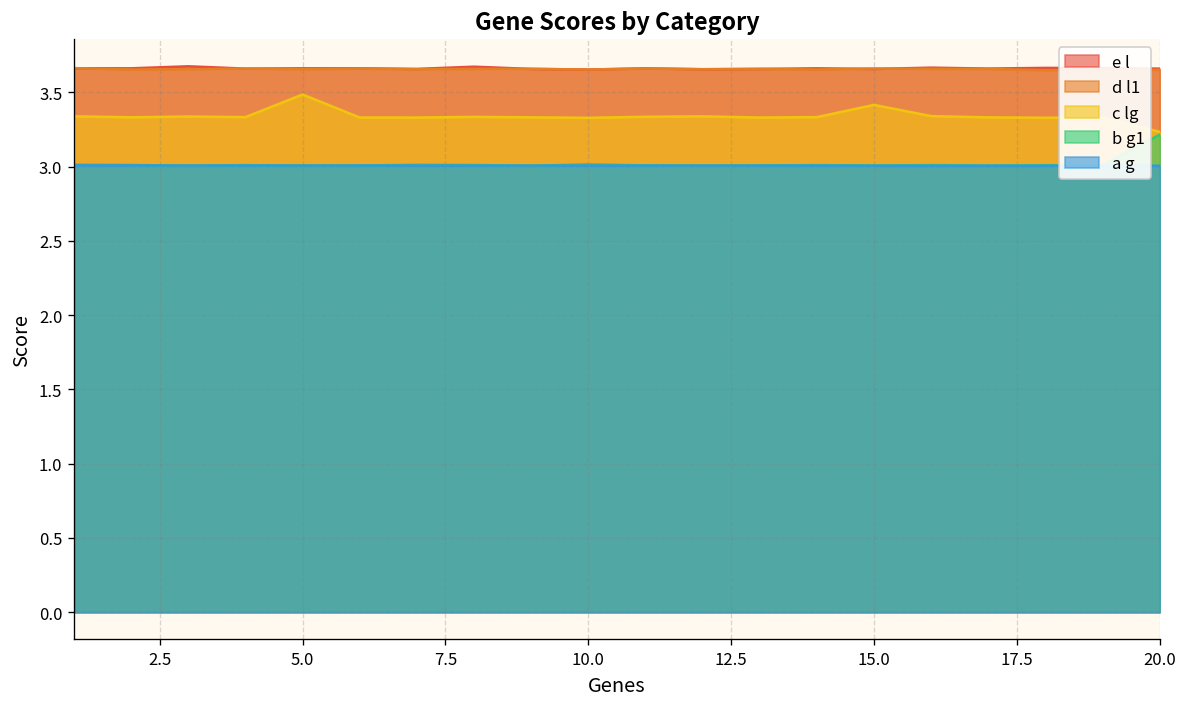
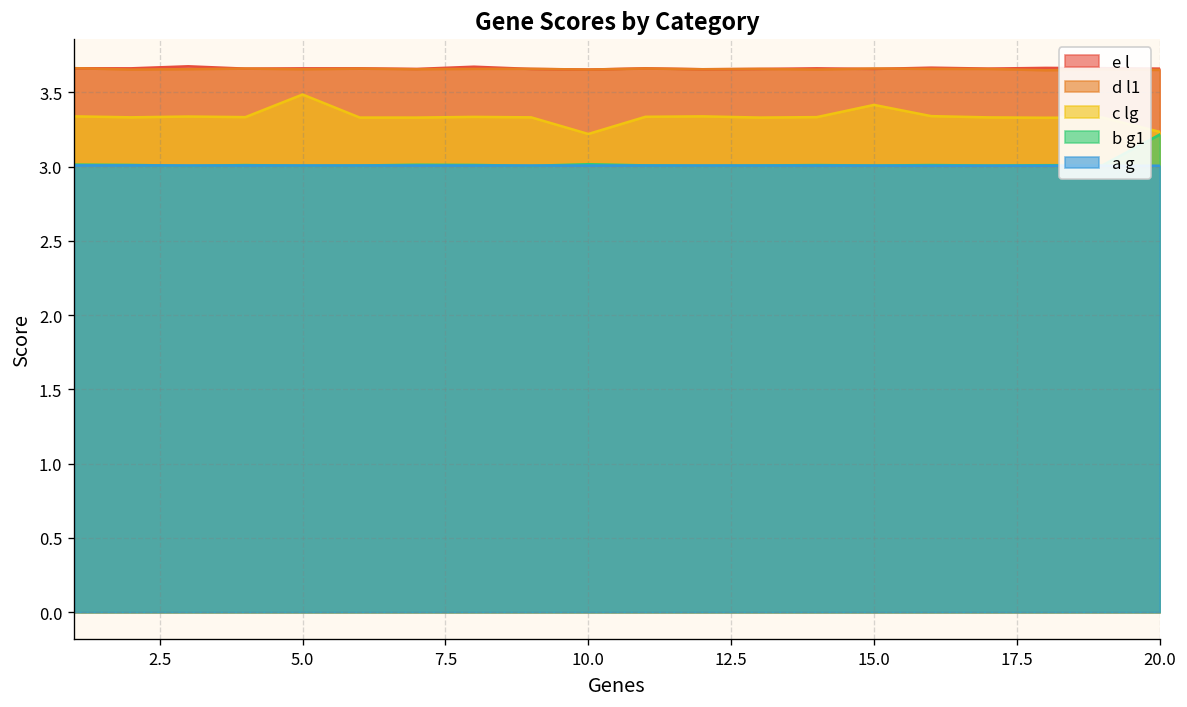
  {
    "c lg": {
      "5.0": 3.49,
-     "10.0": 3.33,
+     "10.0": 3.22,
      "15.0": 3.42
    },
    "a g": {
      "20.0": 3.01
    }
  }
